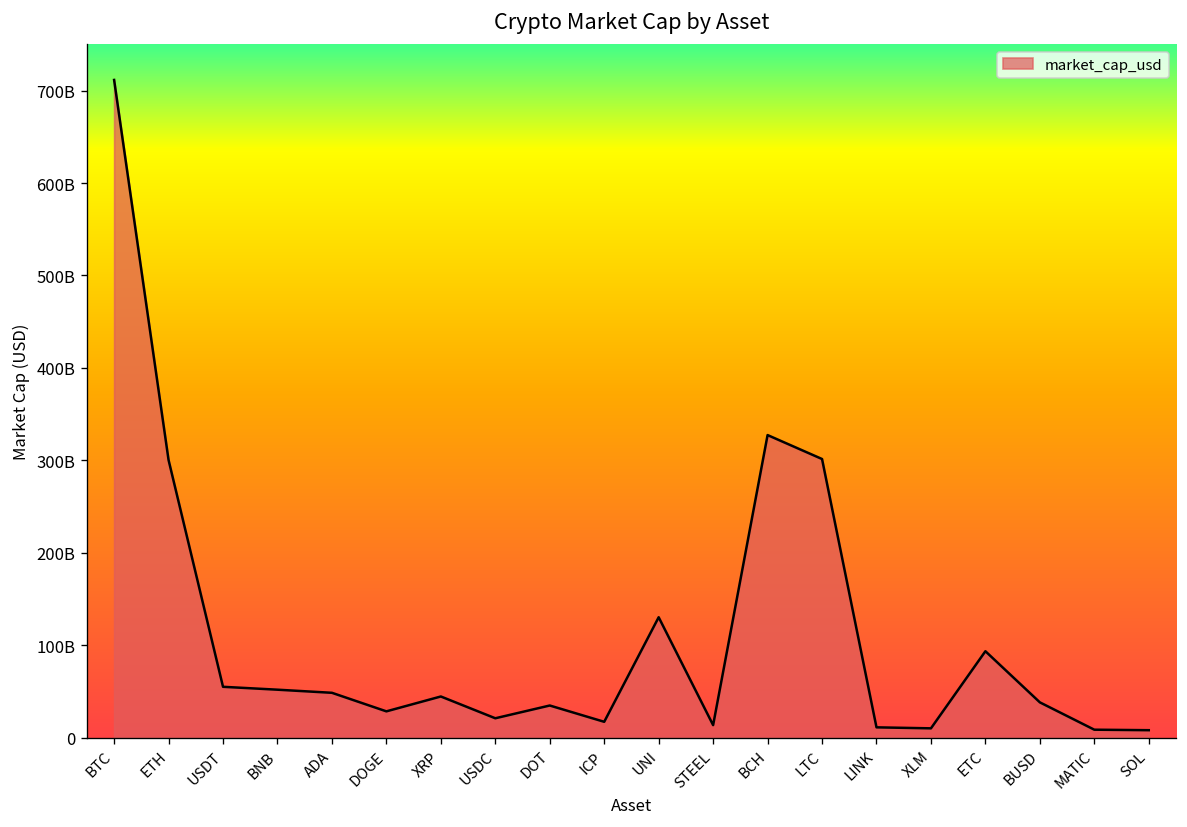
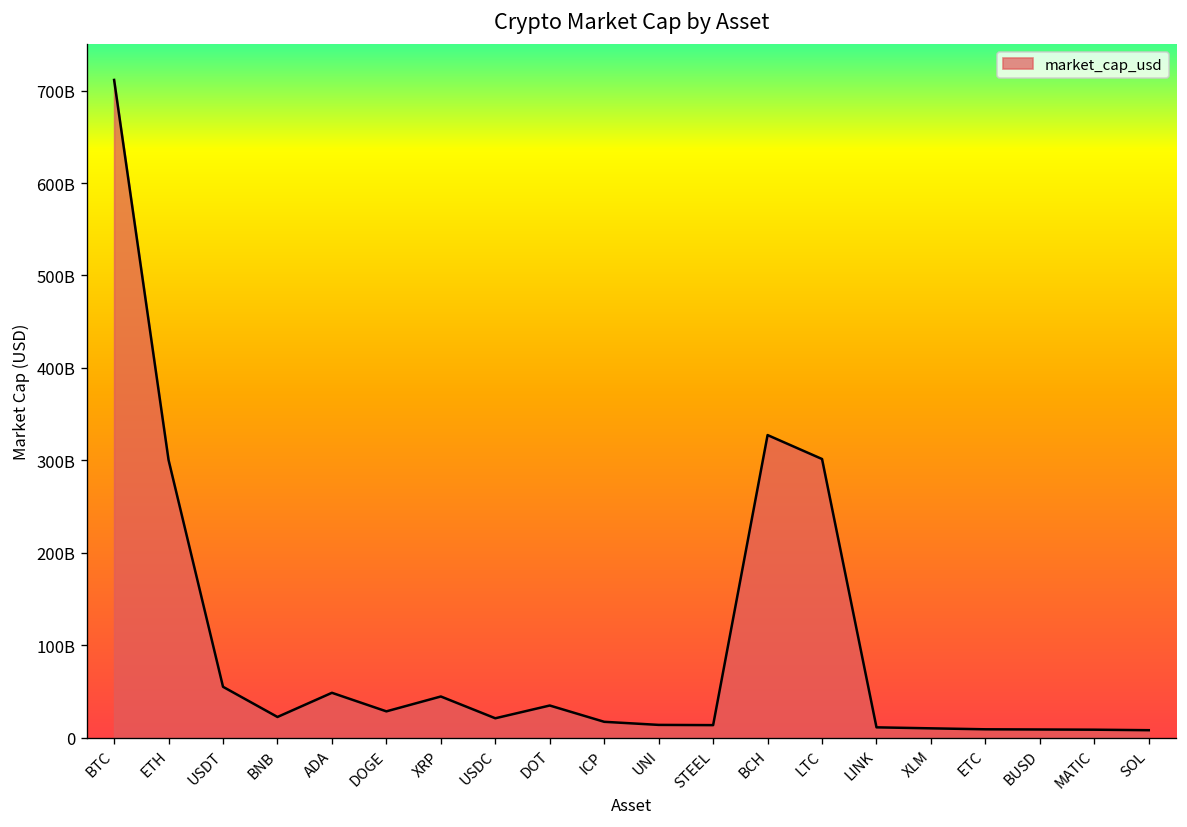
  {
    "BTC": 710000000000,
    "ETH": 300000000000,
    "USDT": 50000000000,
-   "BNB": 50000000000,
+   "BNB": 20000000000,
    "ADA": 50000000000,
    "DOGE": 30000000000,
    "XRP": 40000000000,
    "USDC": 20000000000,
    "DOT": 30000000000,
    "ICP": 20000000000,
-   "UNI": 130000000000,
+   "UNI": 10000000000,
    "STEEL": 10000000000,
    "BCH": 330000000000,
    "LTC": 300000000000,
    "LINK": 10000000000,
    "XLM": 10000000000,
-   "ETC": 90000000000,
-   "BUSD": 40000000000,
+   "ETC": 10000000000,
+   "BUSD": 10000000000,
    "MATIC": 10000000000,
    "SOL": 10000000000
  }
